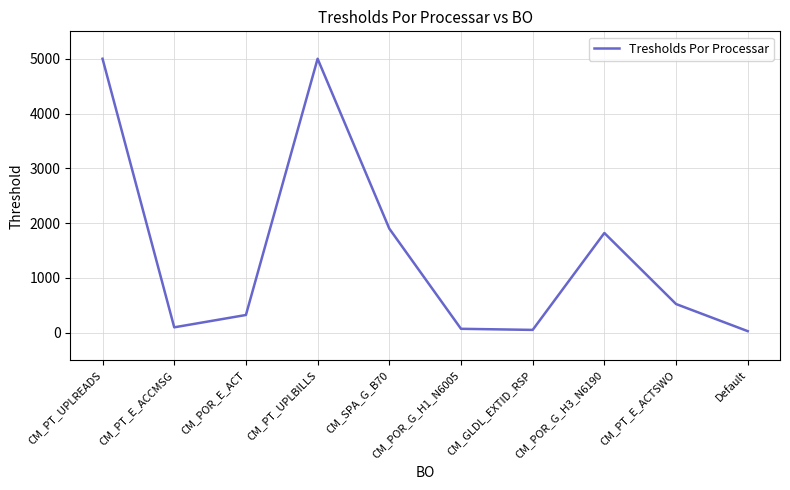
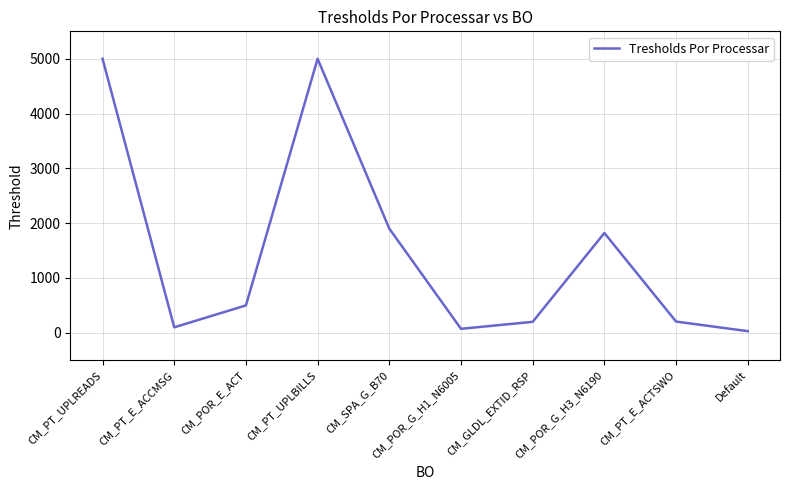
  {
    "CM_PT_UPLREADS": 5000,
    "CM_PT_E_ACCMSG": 100,
-   "CM_POR_E_ACT": 300,
+   "CM_POR_E_ACT": 500,
    "CM_PT_UPLBILLS": 5000,
    "CM_SPA_G_B70": 1900,
    "CM_POR_G_H1_N6005": 100,
-   "CM_GLDL_EXTID_RSP": 100,
+   "CM_GLDL_EXTID_RSP": 200,
    "CM_POR_G_H3_N6190": 1800,
-   "CM_PT_E_ACTSWO": 500,
+   "CM_PT_E_ACTSWO": 200,
    "Default": 0
  }
